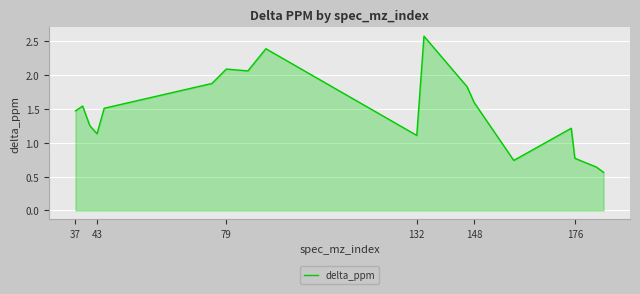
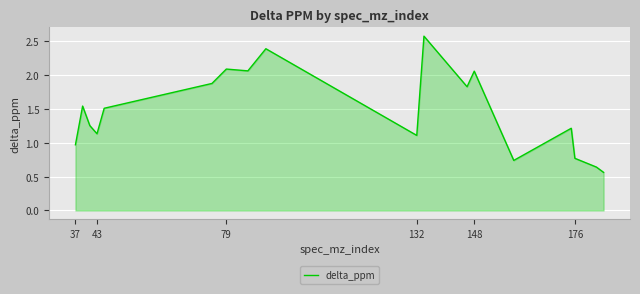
  {
-   "37": 1.5,
+   "37": 1.0,
    "43": 1.1,
    "79": 2.1,
    "132": 1.1,
-   "148": 1.6,
+   "148": 2.1,
    "176": 0.8
  }
